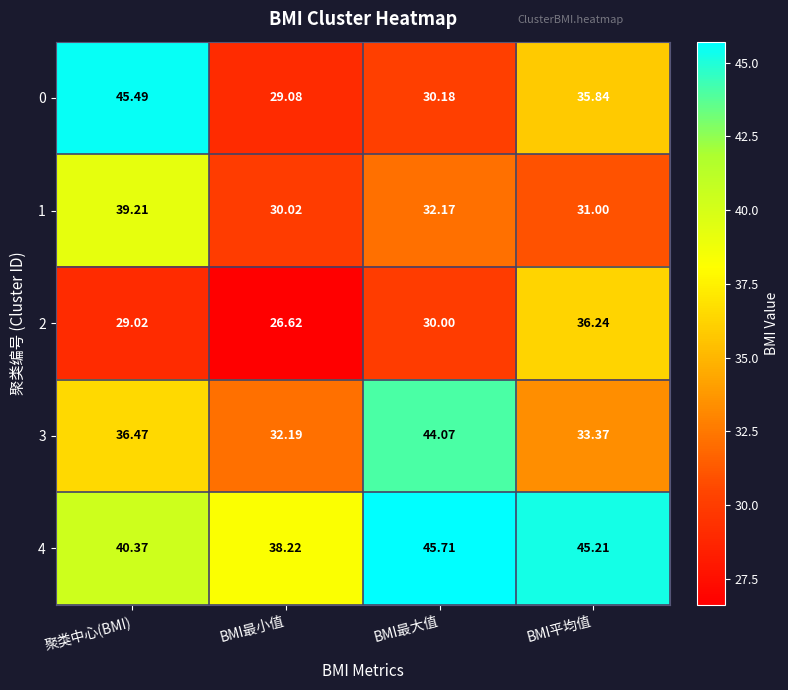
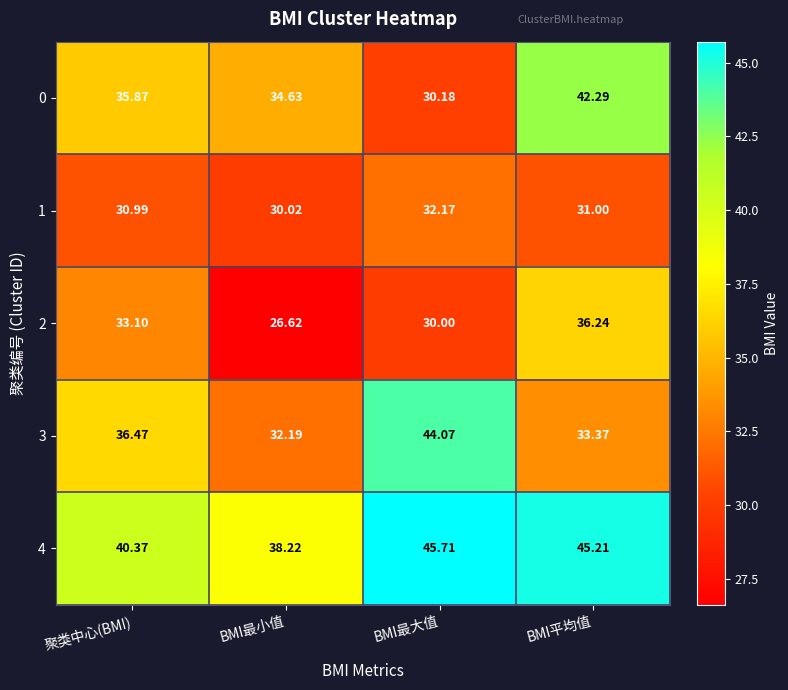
  {
    "0": {
-     "聚类中心(BMI)": 45.49,
-     "BMI最小值": 29.08,
+     "聚类中心(BMI)": 35.87,
+     "BMI最小值": 34.63,
      "BMI最大值": 30.18,
-     "BMI平均值": 35.84
+     "BMI平均值": 42.29
    },
    "1": {
-     "聚类中心(BMI)": 39.21,
+     "聚类中心(BMI)": 30.99,
      "BMI最小值": 30.02,
      "BMI最大值": 32.17,
      "BMI平均值": 31.00
    },
    "2": {
-     "聚类中心(BMI)": 29.02,
+     "聚类中心(BMI)": 33.10,
      "BMI最小值": 26.62,
      "BMI最大值": 30.00,
      "BMI平均值": 36.24
    },
    "3": {
      "聚类中心(BMI)": 36.47,
      "BMI最小值": 32.19,
      "BMI最大值": 44.07,
      "BMI平均值": 33.37
    },
    "4": {
      "聚类中心(BMI)": 40.37,
      "BMI最小值": 38.22,
      "BMI最大值": 45.71,
      "BMI平均值": 45.21
    }
  }
